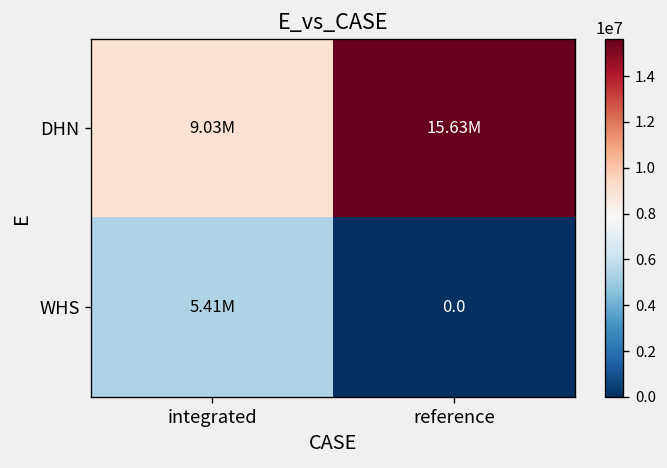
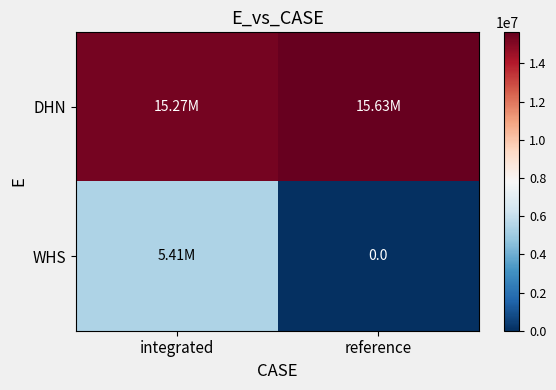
  {
    "DHN": {
-     "integrated": "9.03M",
+     "integrated": "15.27M",
      "reference": "15.63M"
    },
    "WHS": {
      "integrated": "5.41M",
      "reference": "0.0"
    }
  }
